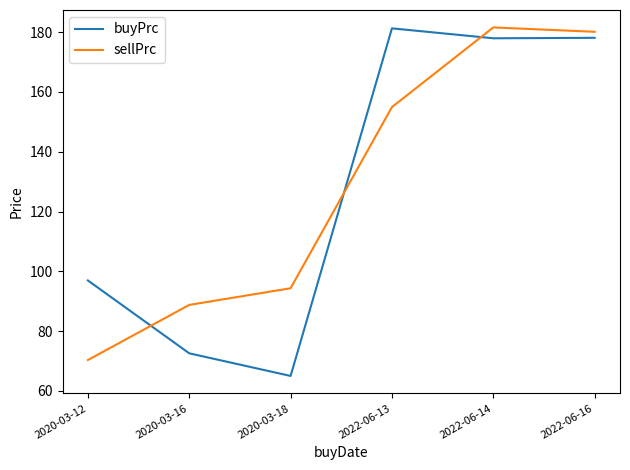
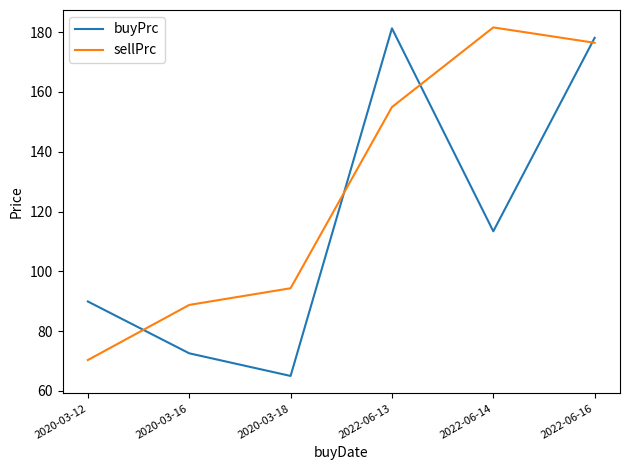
  {
    "buyPrc": {
-     "2020-03-12": 97,
+     "2020-03-12": 90,
      "2020-03-16": 73,
      "2020-03-18": 65,
      "2022-06-13": 181,
-     "2022-06-14": 178,
+     "2022-06-14": 113,
      "2022-06-16": 178
    },
    "sellPrc": {
      "2020-03-12": 70,
      "2020-03-16": 89,
      "2020-03-18": 94,
      "2022-06-13": 155,
      "2022-06-14": 182,
-     "2022-06-16": 180
+     "2022-06-16": 176
    }
  }
